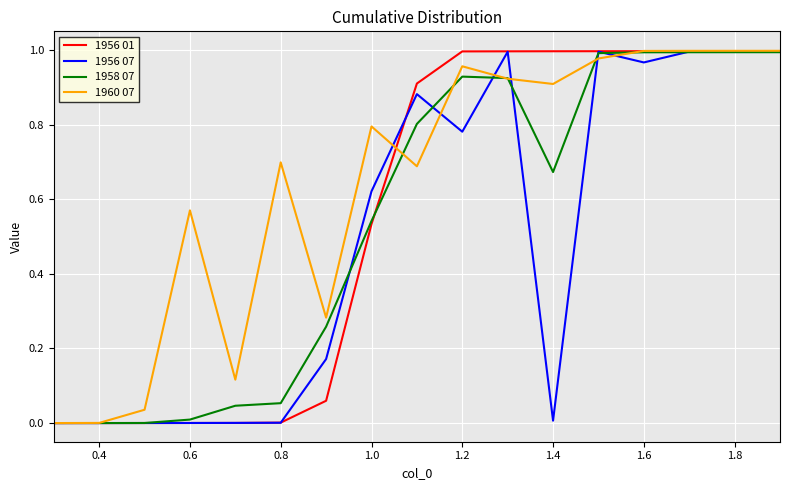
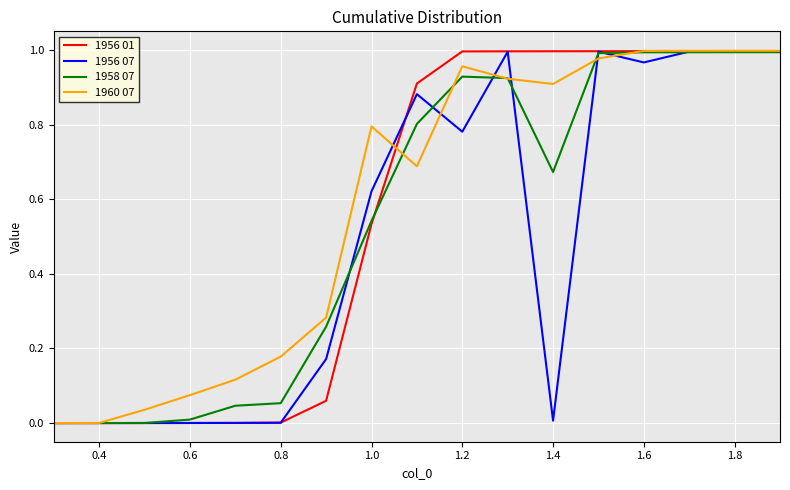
  {
    "1956 01": {
      "1.0": 0.53,
      "1.2": 1.00,
      "1.4": 1.00
    },
    "1956 07": {
      "1.0": 0.62,
      "1.2": 0.78,
      "1.4": 0.01,
      "1.6": 0.97
    },
    "1958 07": {
      "0.6": 0.01,
      "0.8": 0.05,
      "1.0": 0.54,
      "1.2": 0.93,
      "1.4": 0.67
    },
    "1960 07": {
-     "0.6": 0.57,
-     "0.8": 0.70,
+     "0.6": 0.07,
+     "0.8": 0.18,
      "1.0": 0.80,
      "1.2": 0.96,
      "1.4": 0.91
    }
  }
